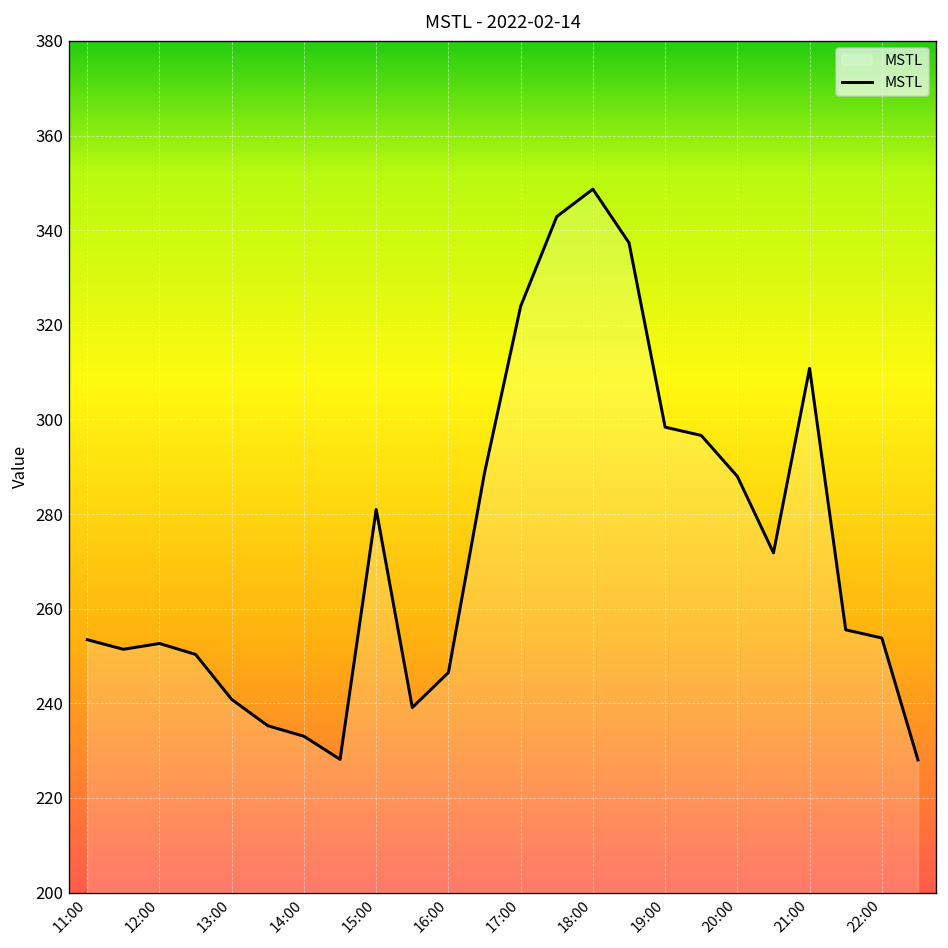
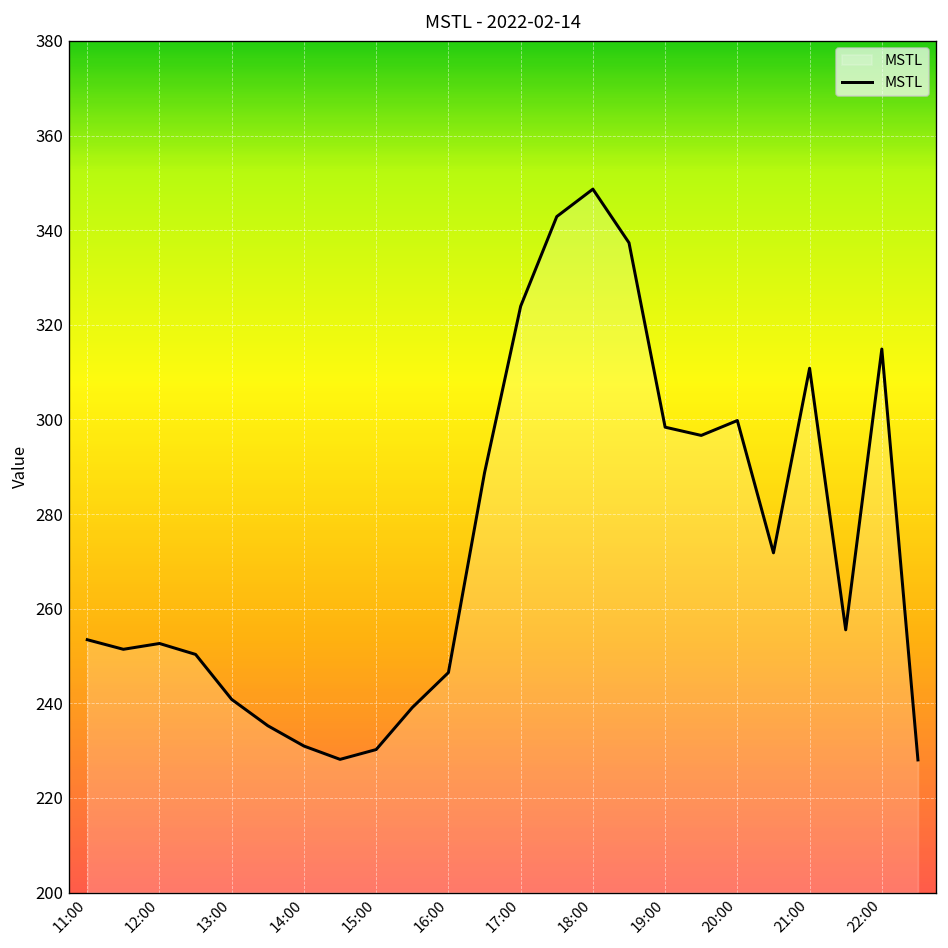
  {
    "11:00": 253,
    "12:00": 253,
    "13:00": 241,
-   "14:00": 233,
-   "15:00": 281,
+   "14:00": 231,
+   "15:00": 230,
    "16:00": 246,
    "17:00": 324,
    "18:00": 349,
    "19:00": 298,
-   "20:00": 288,
+   "20:00": 300,
    "21:00": 311,
-   "22:00": 254
+   "22:00": 315
  }
